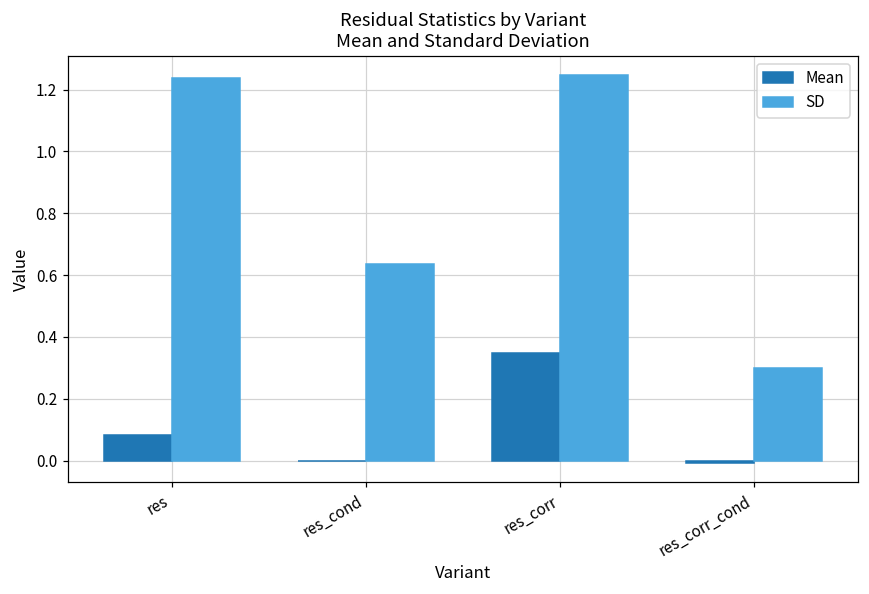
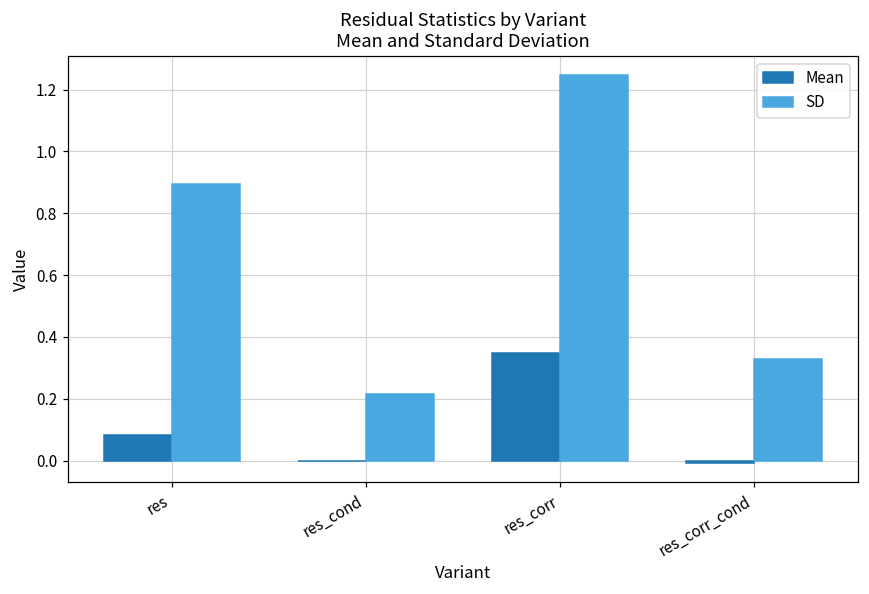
  {
    "Mean": {
      "res": 0.08,
      "res_corr": 0.35
    },
    "SD": {
-     "res": 1.24,
-     "res_cond": 0.64,
+     "res": 0.89,
+     "res_cond": 0.21,
      "res_corr": 1.25,
-     "res_corr_cond": 0.30
+     "res_corr_cond": 0.33
    }
  }
